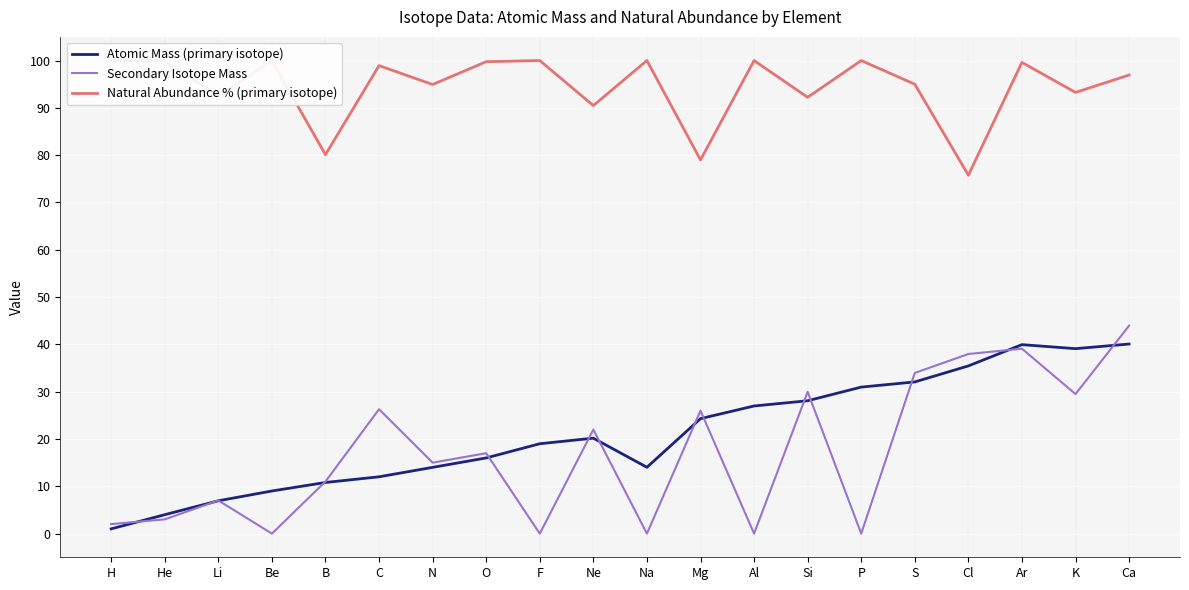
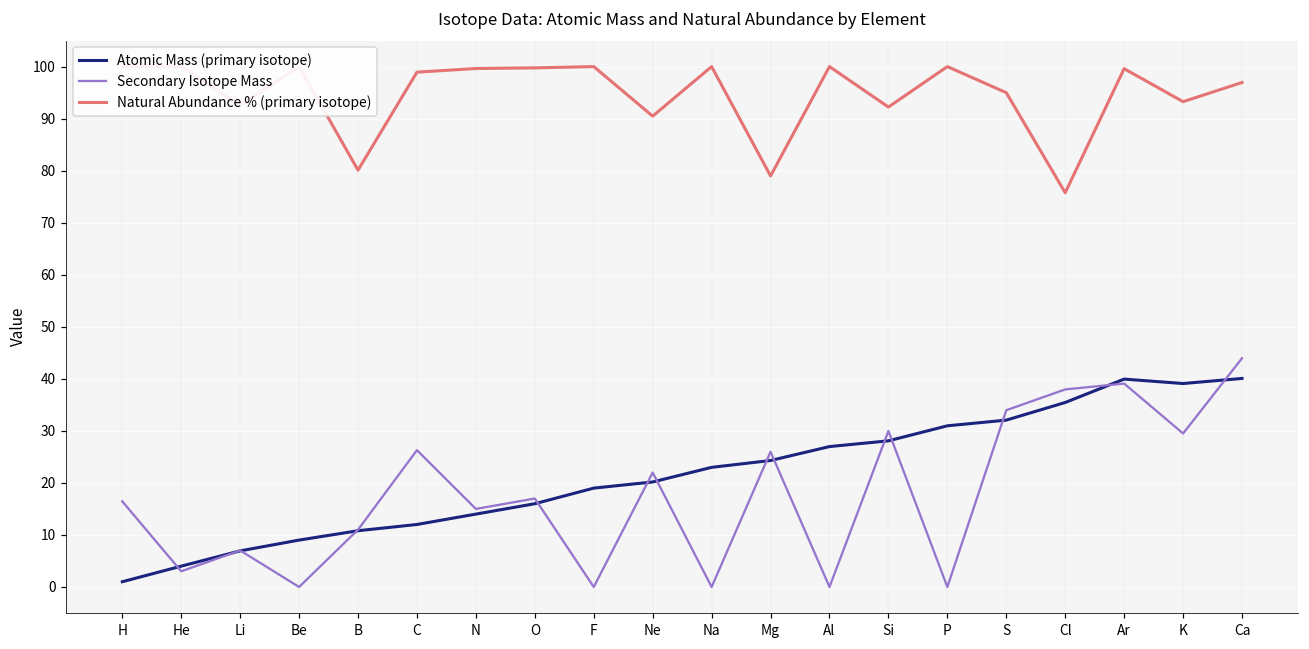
  {
    "Atomic Mass (primary isotope)": {
      "H": 1,
      "He": 4,
      "Be": 9,
      "C": 12,
      "N": 14,
      "O": 16,
      "F": 19,
      "Ne": 20,
-     "Na": 14,
+     "Na": 23,
      "Mg": 24,
      "Al": 27,
      "Si": 28,
      "P": 31,
      "S": 32,
      "Cl": 35,
      "Ar": 40,
      "K": 39,
      "Ca": 40
    },
    "Secondary Isotope Mass": {
-     "H": 2,
+     "H": 16,
      "He": 3,
      "Be": 0,
      "C": 26,
      "N": 15,
      "O": 17,
      "F": 0,
      "Ne": 22,
      "Na": 0,
      "Mg": 26,
      "Al": 0,
      "Si": 30,
      "P": 0,
      "S": 34,
      "Cl": 38,
      "Ar": 39,
      "K": 30,
      "Ca": 44
    },
    "Natural Abundance % (primary isotope)": {
      "B": 80,
      "C": 99,
-     "N": 95,
+     "N": 100,
      "O": 100,
      "F": 100,
      "Ne": 90,
      "Na": 100,
      "Mg": 79,
      "Al": 100,
      "Si": 92,
      "P": 100,
      "S": 95,
      "Cl": 76,
      "Ar": 100,
      "K": 93,
      "Ca": 97
    }
  }
